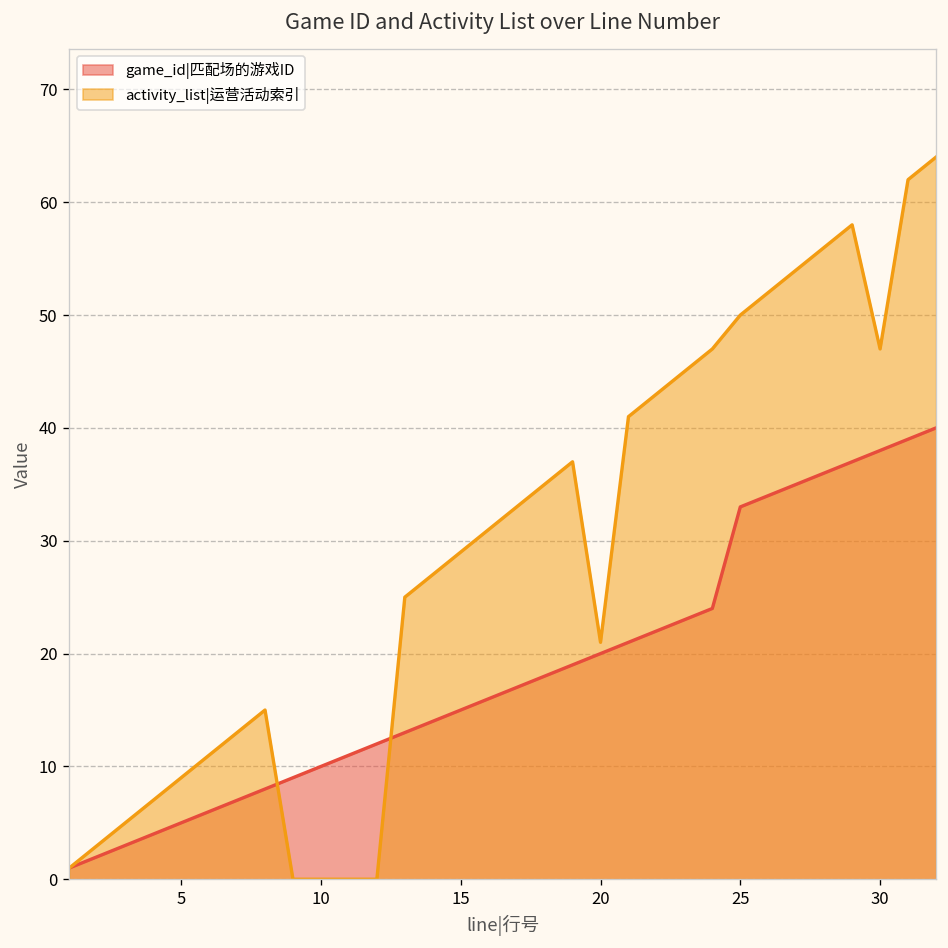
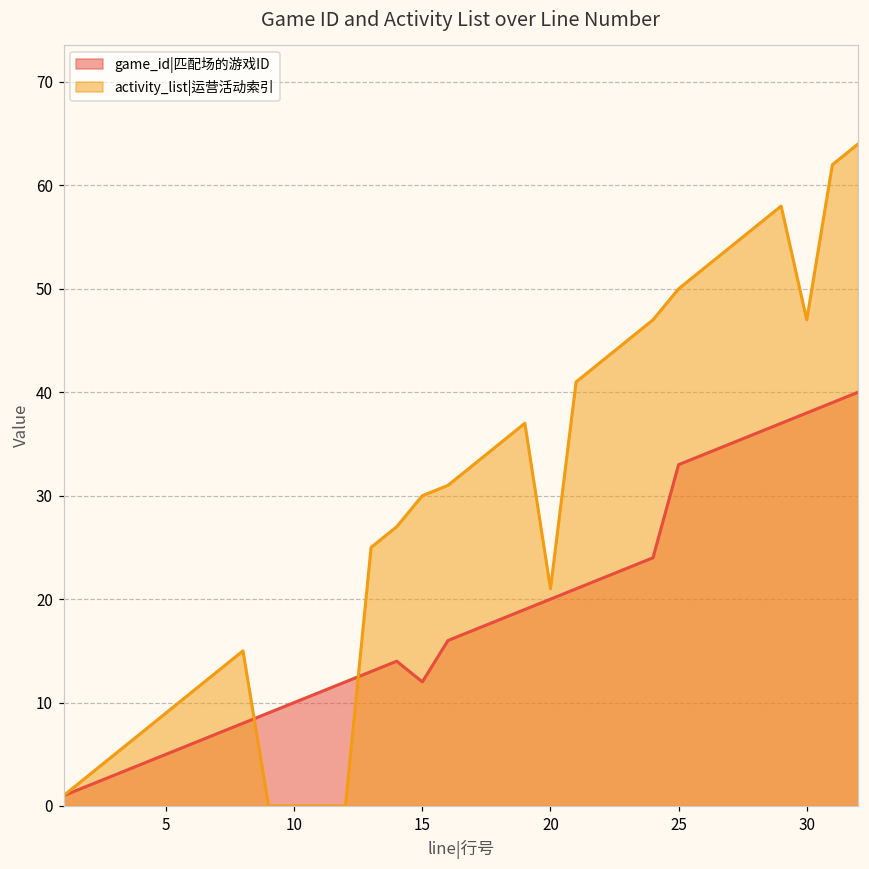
  {
    "game_id|匹配场的游戏ID": {
      "5": 5,
      "10": 10,
-     "15": 15,
+     "15": 12,
      "20": 20,
      "25": 33,
      "30": 38
    },
    "activity_list|运营活动索引": {
      "5": 9,
      "10": 0,
-     "15": 29,
+     "15": 30,
      "20": 21,
      "25": 50,
      "30": 47
    }
  }
